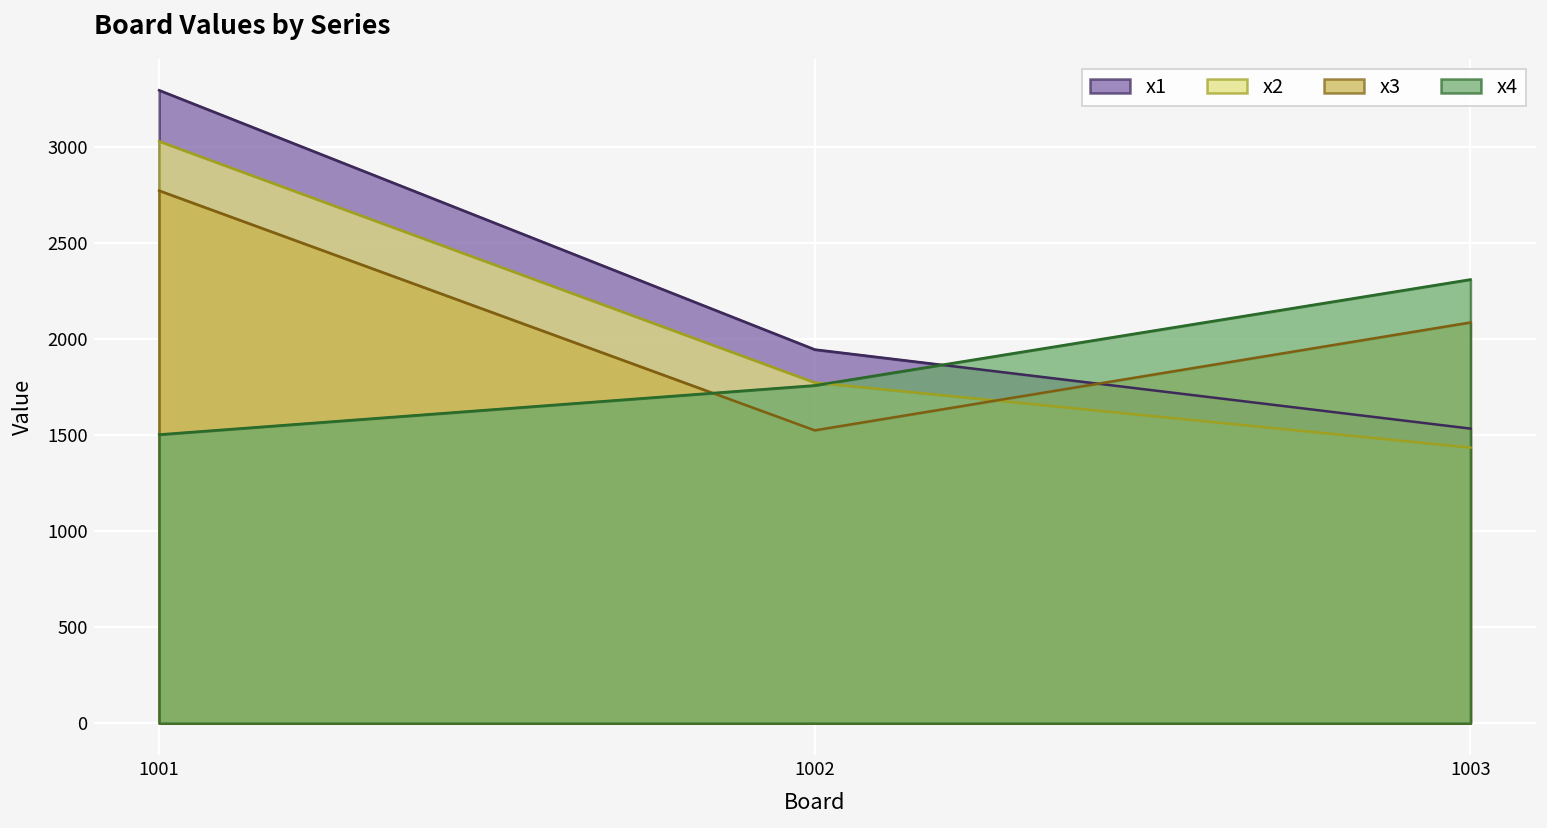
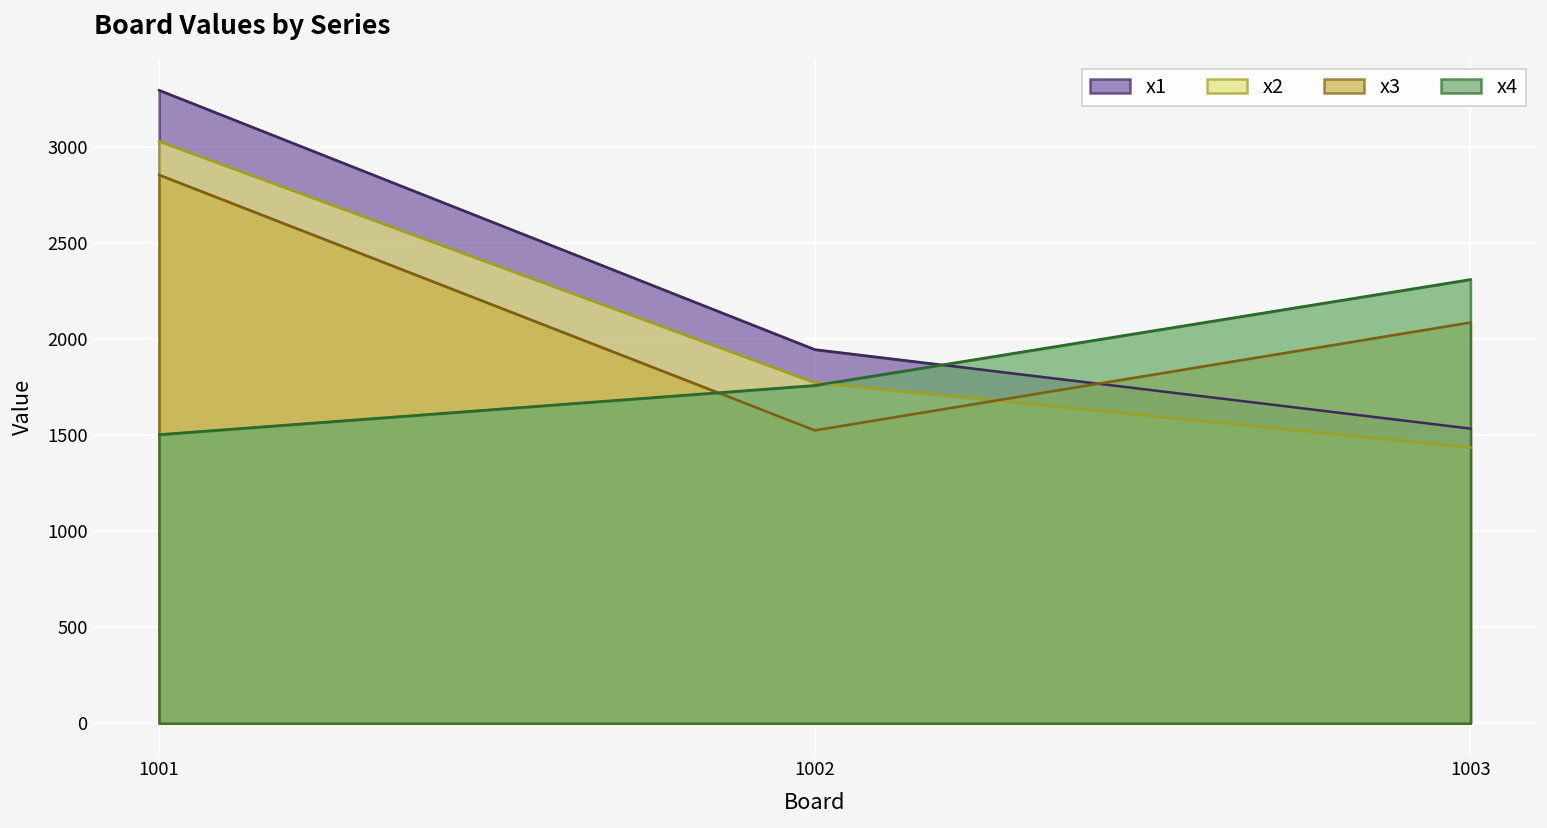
  {
    "x1": {
      "1001": 3300,
      "1002": 1950,
      "1003": 1540
    },
    "x2": {
      "1001": 3030,
      "1003": 1440
    },
    "x3": {
-     "1001": 2780,
+     "1001": 2860,
      "1002": 1530,
      "1003": 2090
    },
    "x4": {
      "1001": 1500,
      "1003": 2310
    }
  }
